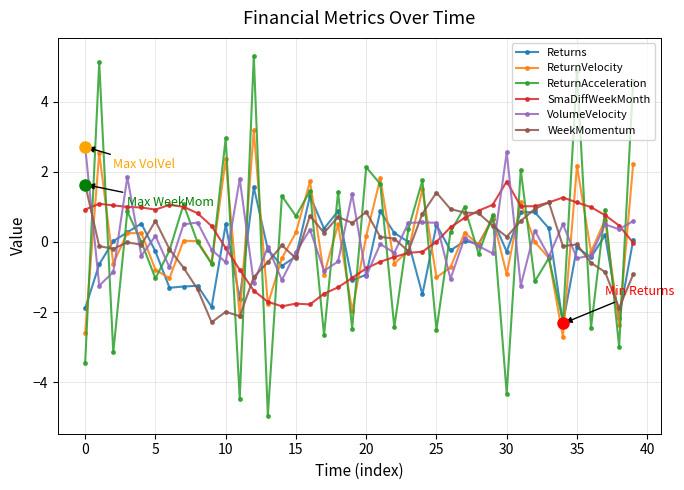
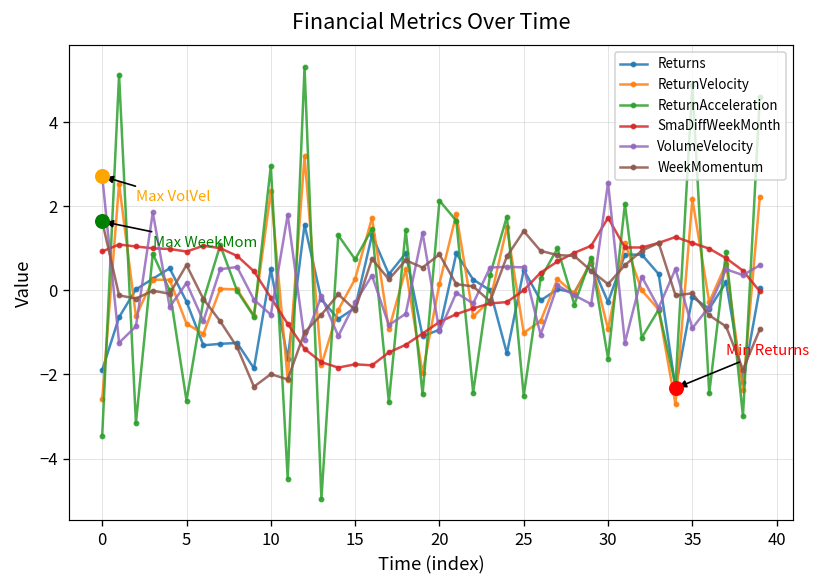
  {
    "Returns": {
      "0": -1.9,
      "5": -0.3,
      "10": 0.5,
      "30": -0.3,
      "35": -0.2
    },
    "ReturnAcceleration": {
      "0": -3.5,
-     "5": -1.0,
+     "5": -2.6,
      "10": 3.0,
      "15": 0.7,
      "20": 2.1,
      "25": -2.5,
-     "30": -4.3
+     "30": -1.6
    },
    "SmaDiffWeekMonth": {
      "0": 0.9,
      "5": 0.9,
      "10": -0.2,
      "15": -1.8,
      "20": -0.8,
      "25": 0.0,
      "30": 1.7,
      "35": 1.1
    },
    "VolumeVelocity": {
      "5": 0.2,
      "10": -0.6,
      "15": -0.3,
      "30": 2.6,
-     "35": -0.5
+     "35": -0.9
    },
    "WeekMomentum": {
      "5": 0.6,
      "10": -2.0,
      "20": 0.9,
      "25": 1.4,
      "30": 0.1,
      "35": -0.1
    }
  }
